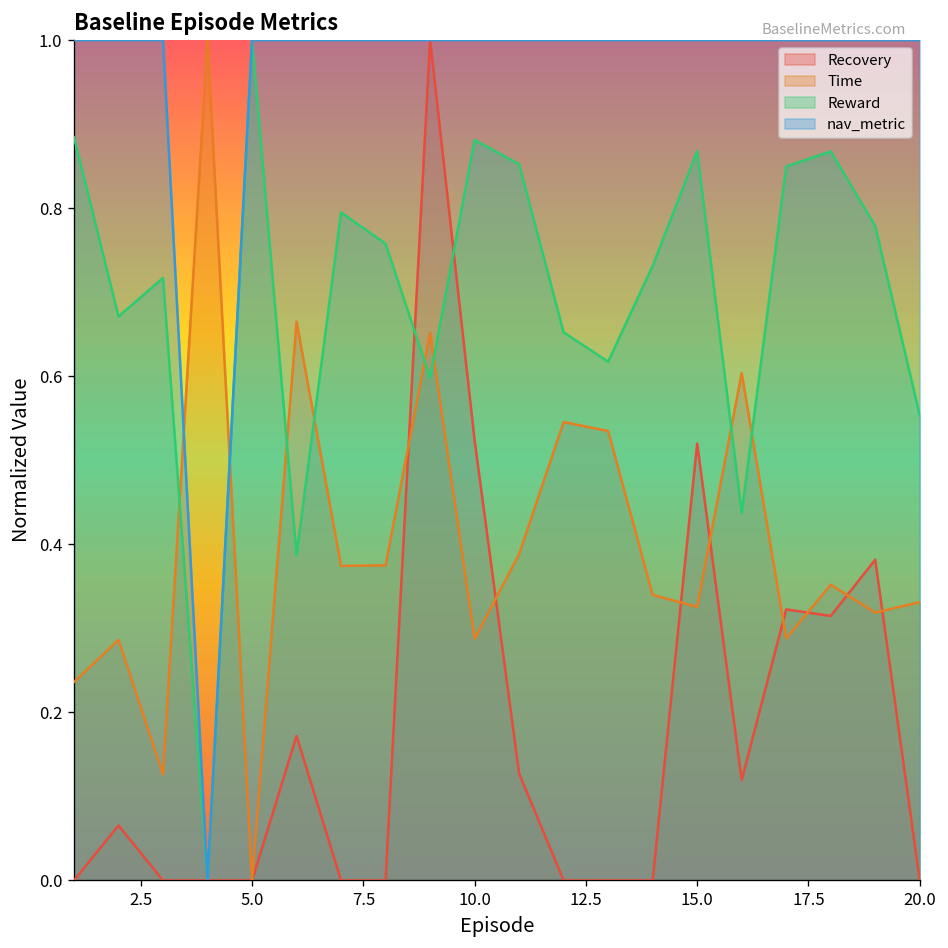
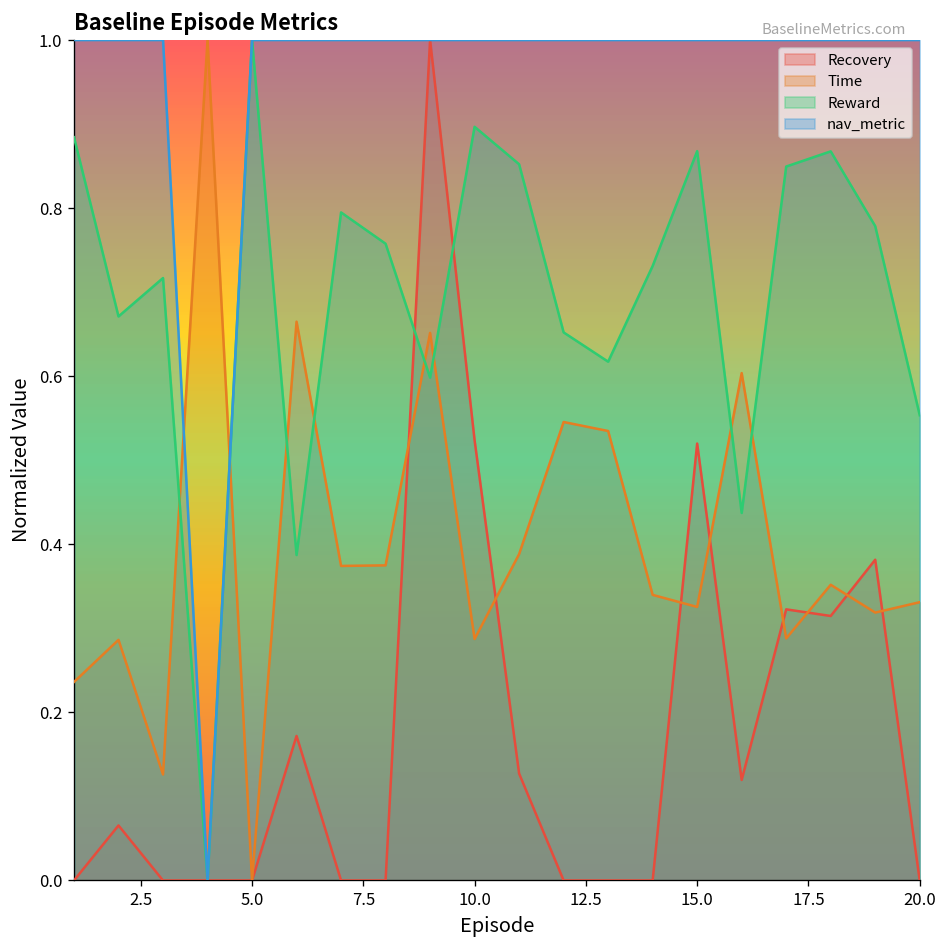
  {
    "Reward": {
-     "10.0": 0.88,
+     "10.0": 0.90,
      "15.0": 0.87,
      "20.0": 0.55
    },
    "nav_metric": {
      "10.0": 1.00,
      "15.0": 1.00,
      "20.0": 1.00
    }
  }
